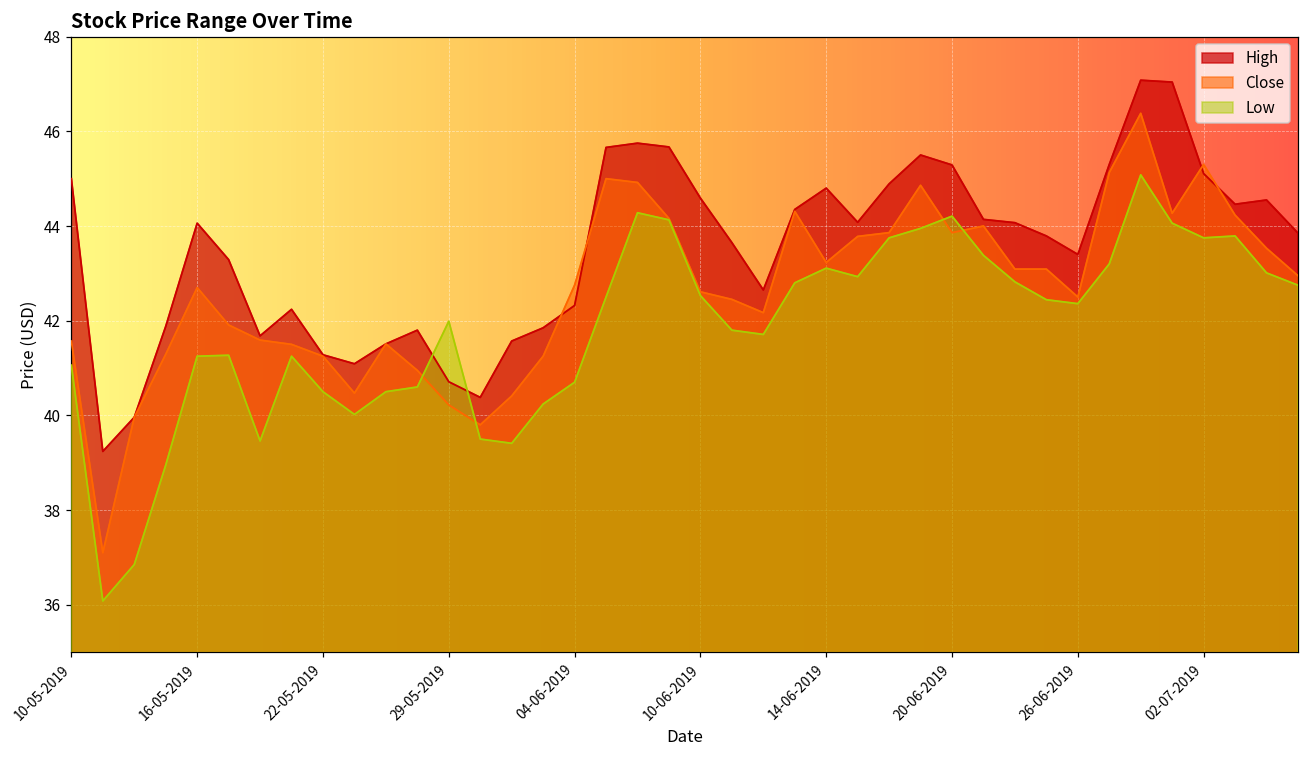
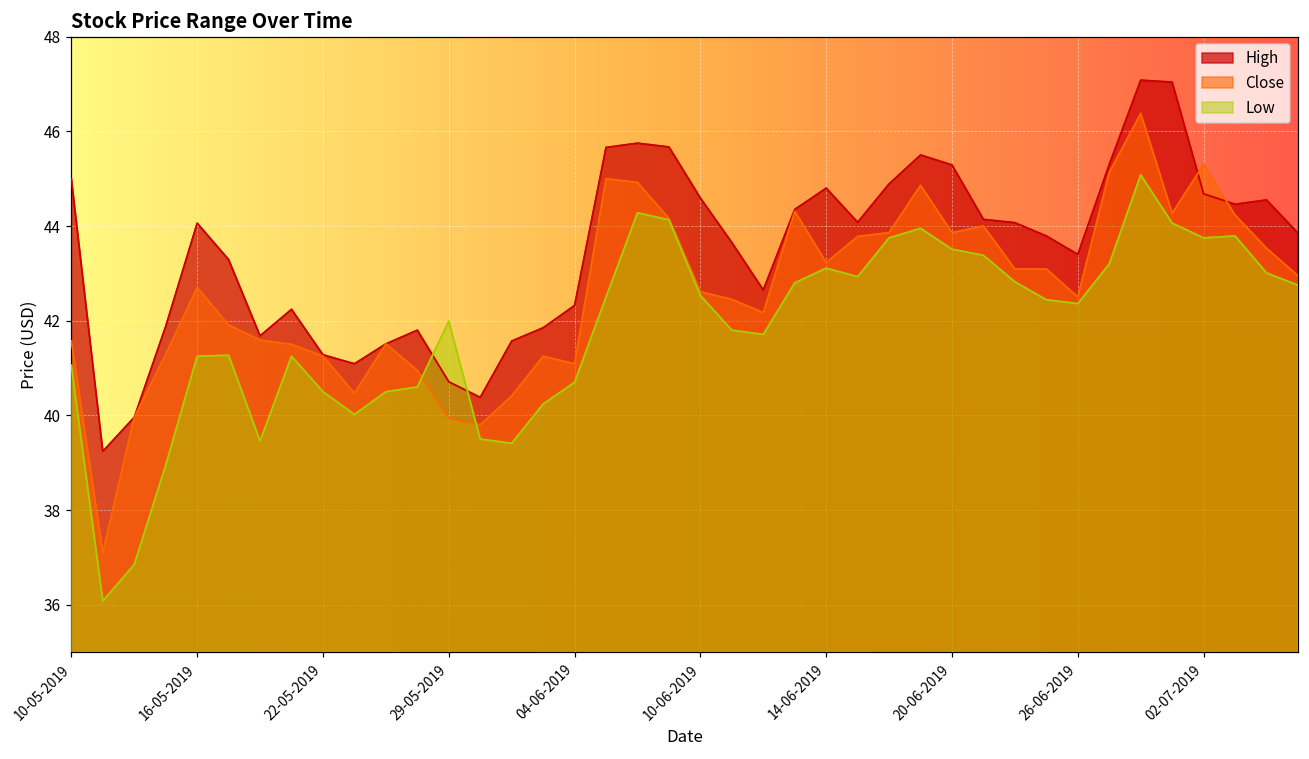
  {
    "High": {
      "10-05-2019": 45.0,
      "16-05-2019": 44.1,
      "29-05-2019": 40.7,
      "04-06-2019": 42.3,
      "10-06-2019": 44.6,
      "14-06-2019": 44.8,
      "20-06-2019": 45.3,
      "26-06-2019": 43.4,
-     "02-07-2019": 45.1
+     "02-07-2019": 44.7
    },
    "Close": {
      "10-05-2019": 41.6,
      "16-05-2019": 42.7,
-     "29-05-2019": 40.2,
-     "04-06-2019": 42.8,
+     "29-05-2019": 39.9,
+     "04-06-2019": 41.1,
      "10-06-2019": 42.6,
      "14-06-2019": 43.2,
      "20-06-2019": 43.9,
      "26-06-2019": 42.5,
      "02-07-2019": 45.3
    },
    "Low": {
      "10-05-2019": 41.1,
      "16-05-2019": 41.3,
      "22-05-2019": 40.5,
      "29-05-2019": 42.0,
      "04-06-2019": 40.7,
      "10-06-2019": 42.5,
      "14-06-2019": 43.1,
-     "20-06-2019": 44.2,
+     "20-06-2019": 43.5,
      "26-06-2019": 42.4,
      "02-07-2019": 43.8
    }
  }
